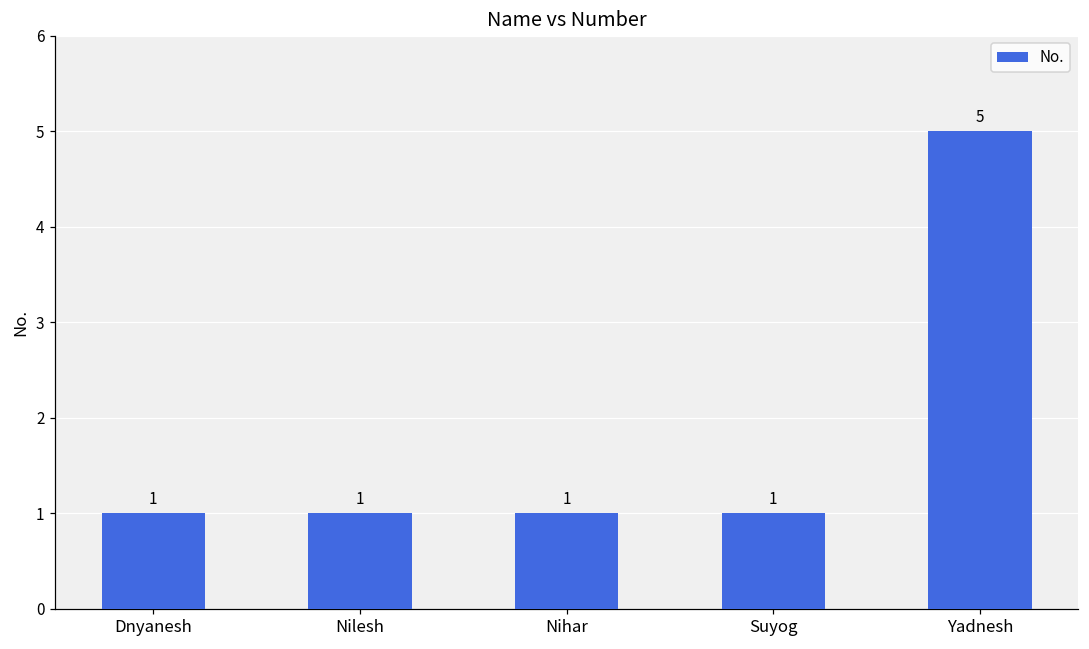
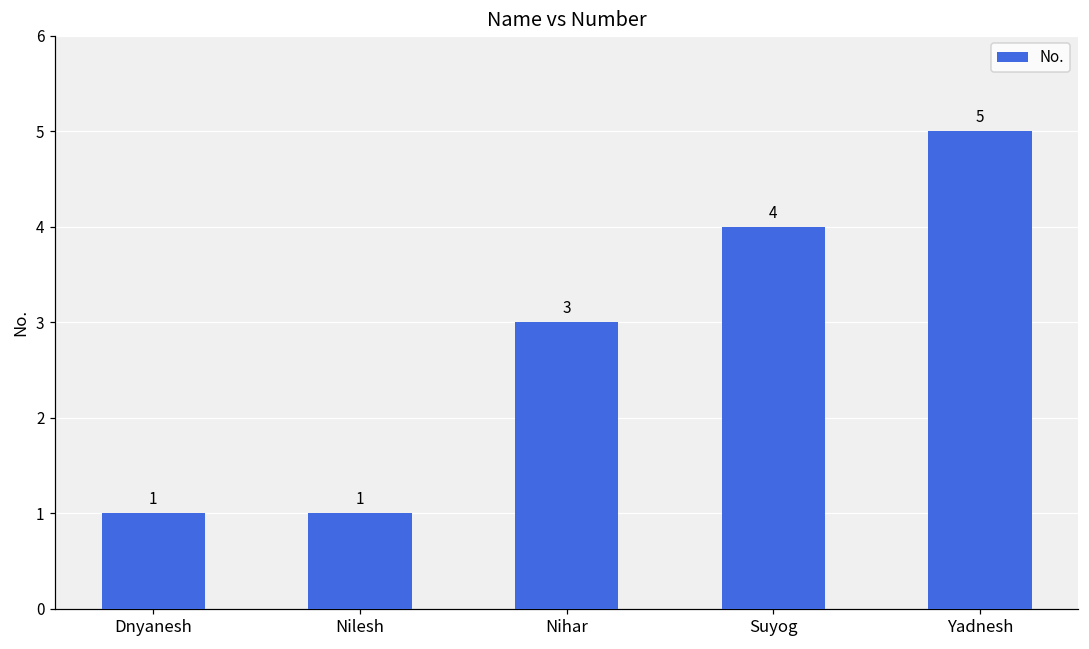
  {
    "Dnyanesh": 1,
    "Nilesh": 1,
-   "Nihar": 1,
-   "Suyog": 1,
+   "Nihar": 3,
+   "Suyog": 4,
    "Yadnesh": 5
  }
